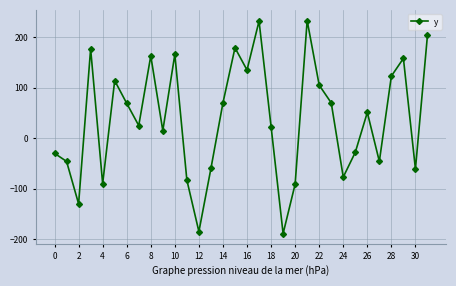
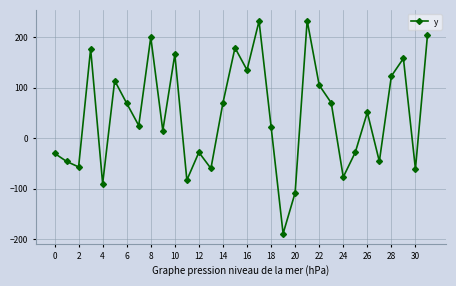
  {
    "0": -30,
-   "2": -130,
+   "2": -60,
    "4": -90,
    "6": 70,
-   "8": 160,
+   "8": 200,
    "10": 170,
-   "12": -190,
+   "12": -30,
    "14": 70,
    "16": 140,
    "18": 20,
-   "20": -90,
+   "20": -110,
    "22": 110,
    "24": -80,
    "26": 50,
    "28": 120,
    "30": -60
  }
